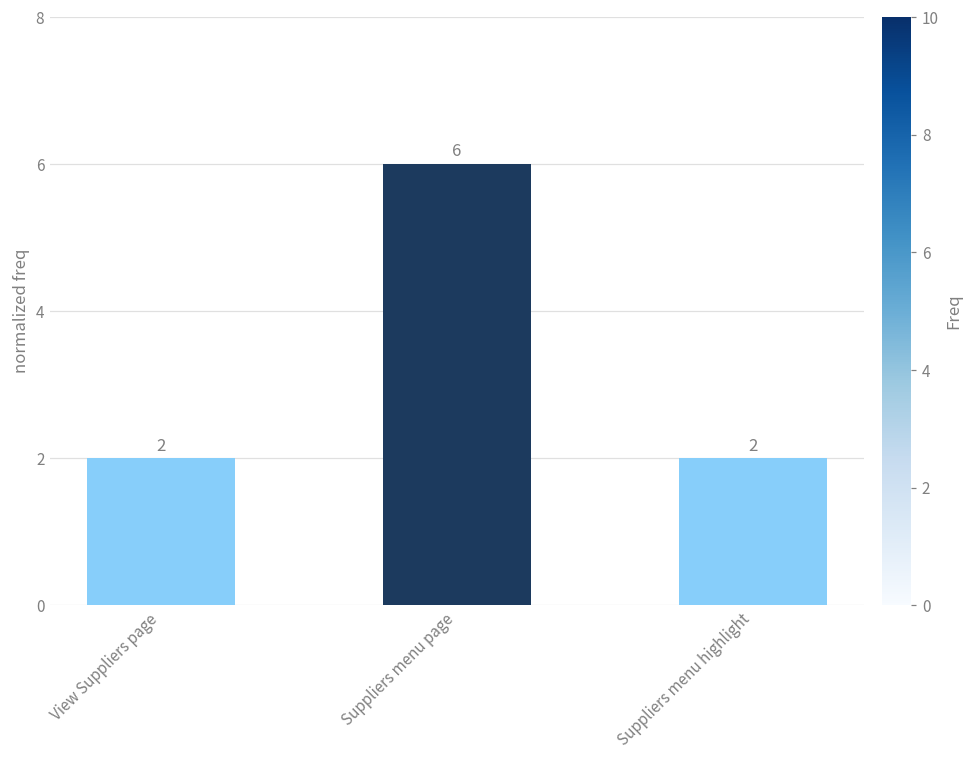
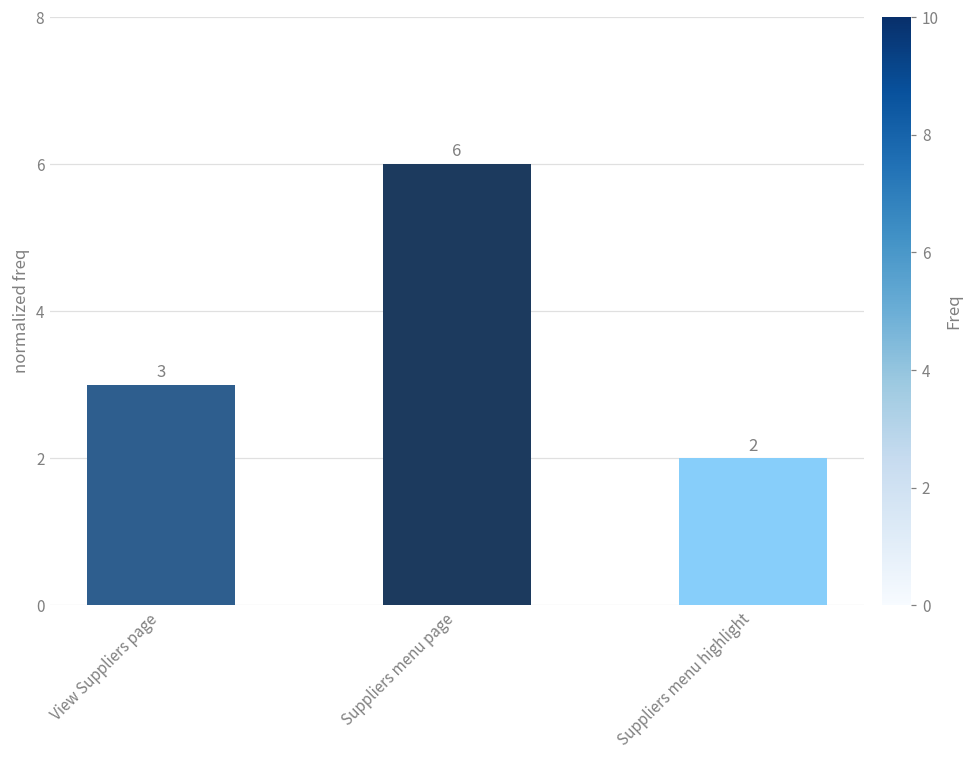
  {
-   "View Suppliers page": 2,
+   "View Suppliers page": 3,
    "Suppliers menu page": 6,
    "Suppliers menu highlight": 2
  }
